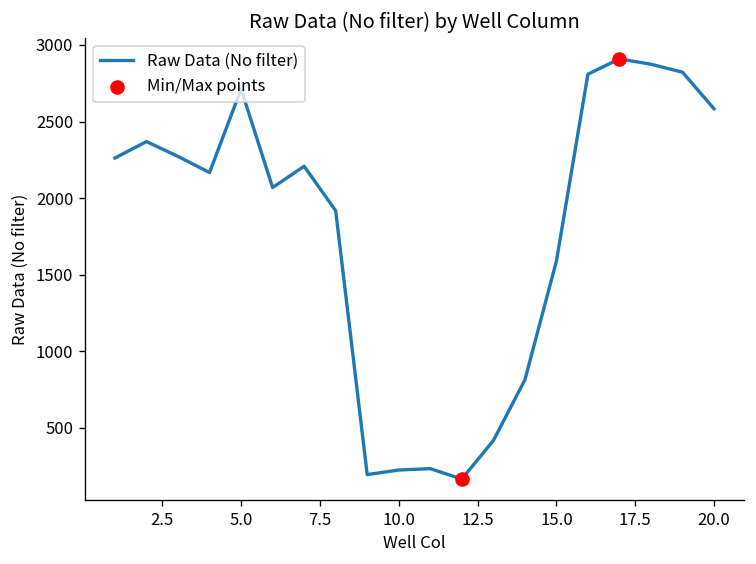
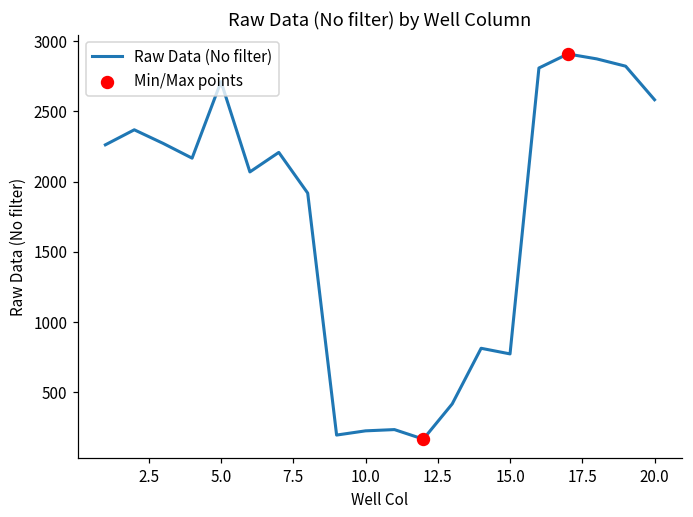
  {
    "Raw Data (No filter)": {
      "10.0": 230,
-     "15.0": 1590,
+     "15.0": 770,
      "20.0": 2580
    }
  }
